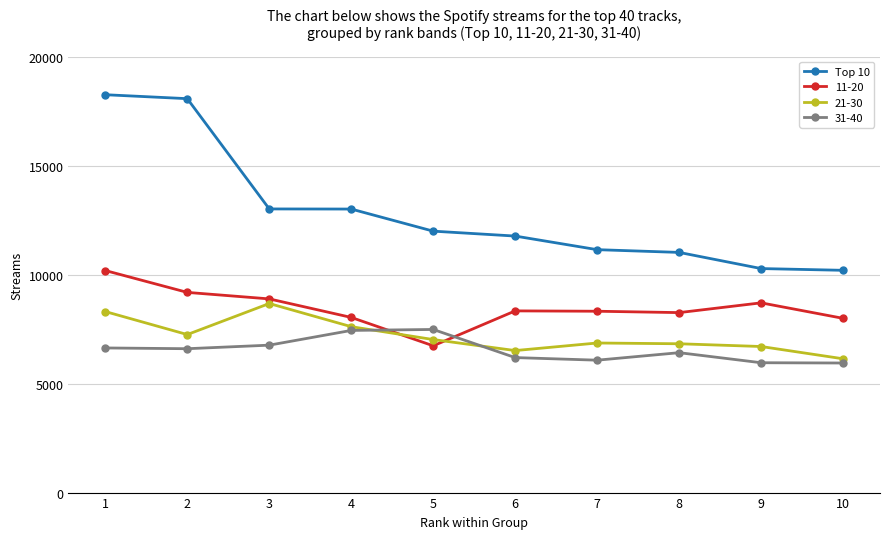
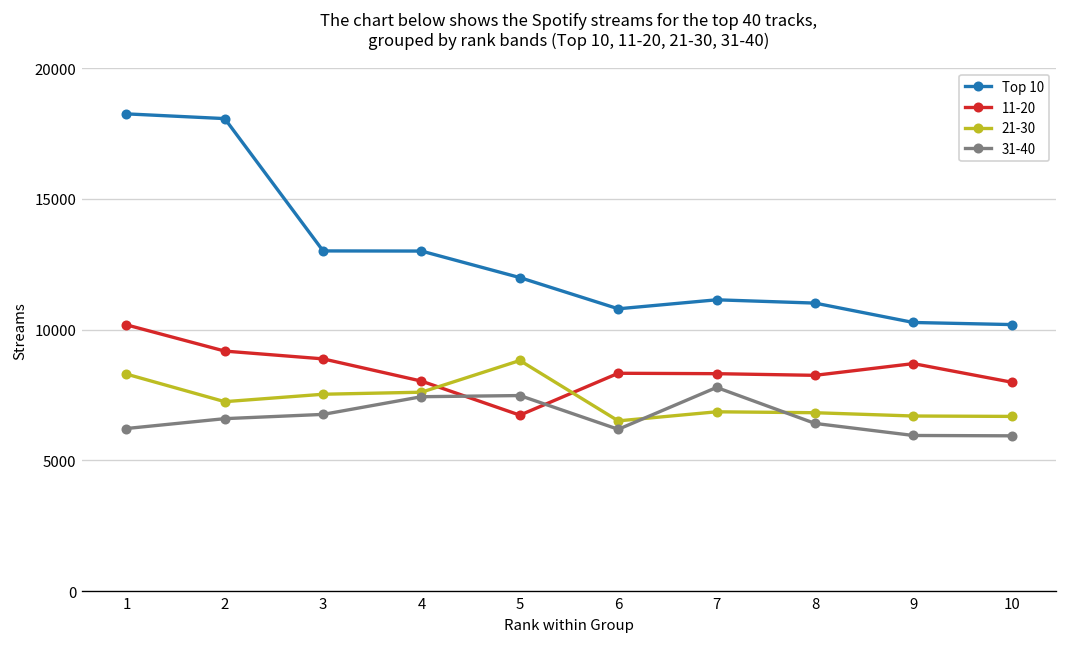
  {
    "Top 10": {
      "1": 18200,
      "2": 18100,
      "3": 13000,
      "4": 13000,
      "5": 12000,
-     "6": 11800,
+     "6": 10800,
      "7": 11100,
      "8": 11000,
      "9": 10300,
      "10": 10200
    },
    "11-20": {
      "1": 10200,
      "2": 9200,
      "3": 8900,
      "4": 8000,
      "5": 6700,
      "6": 8300,
      "7": 8300,
      "8": 8300,
      "9": 8700,
      "10": 8000
    },
    "21-30": {
      "1": 8300,
      "2": 7200,
-     "3": 8700,
+     "3": 7500,
      "4": 7600,
-     "5": 7000,
+     "5": 8800,
      "6": 6500,
      "7": 6900,
      "8": 6800,
      "9": 6700,
-     "10": 6100
+     "10": 6700
    },
    "31-40": {
-     "1": 6600,
+     "1": 6200,
      "2": 6600,
      "3": 6800,
      "4": 7400,
      "5": 7500,
      "6": 6200,
-     "7": 6100,
+     "7": 7800,
      "8": 6400,
      "9": 6000,
      "10": 5900
    }
  }
